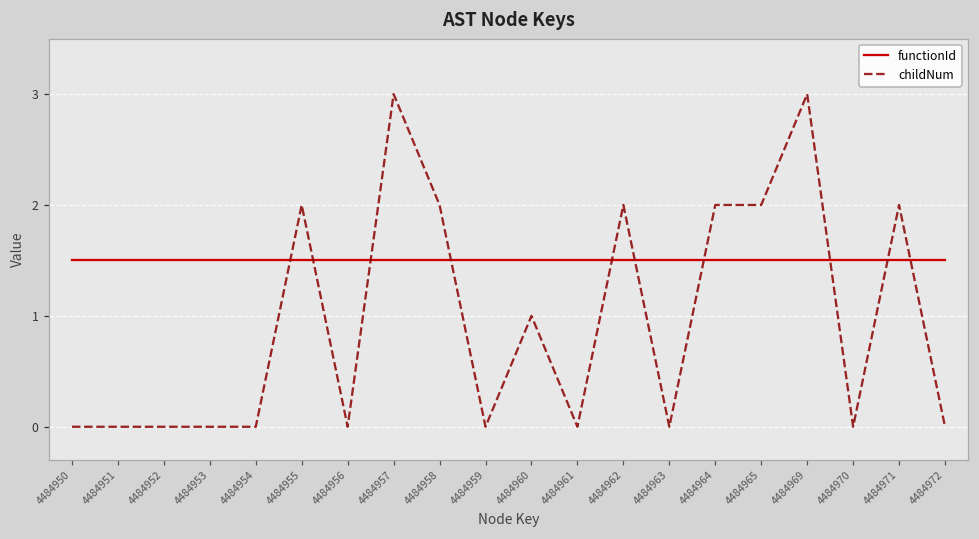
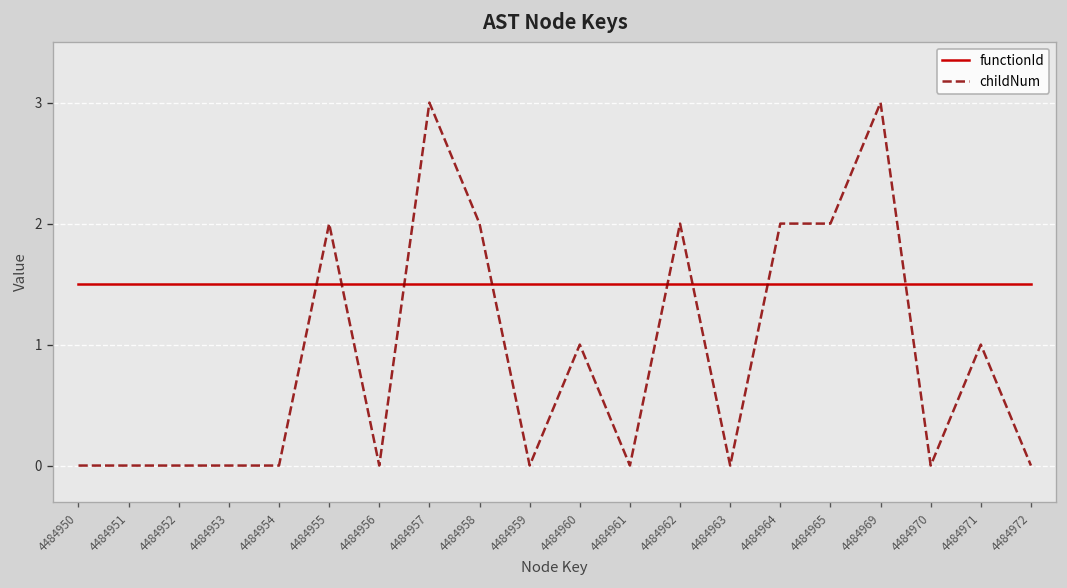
  {
    "functionId": {
      "4484950": 1.50,
      "4484951": 1.50,
      "4484952": 1.50,
      "4484953": 1.50,
      "4484954": 1.50,
      "4484955": 1.50,
      "4484956": 1.50,
      "4484957": 1.50,
      "4484958": 1.50,
      "4484959": 1.50,
      "4484960": 1.50,
      "4484961": 1.50,
      "4484962": 1.50,
      "4484963": 1.50,
      "4484964": 1.50,
      "4484965": 1.50,
      "4484969": 1.50,
      "4484970": 1.50,
      "4484971": 1.50,
      "4484972": 1.50
    },
    "childNum": {
      "4484950": 0,
      "4484951": 0,
      "4484952": 0,
      "4484953": 0,
      "4484954": 0,
      "4484955": 2,
      "4484956": 0,
      "4484957": 3,
      "4484958": 2,
      "4484959": 0,
      "4484960": 1,
      "4484961": 0,
      "4484962": 2,
      "4484963": 0,
      "4484964": 2,
      "4484965": 2,
      "4484969": 3,
      "4484970": 0,
-     "4484971": 2,
+     "4484971": 1,
      "4484972": 0
    }
  }
